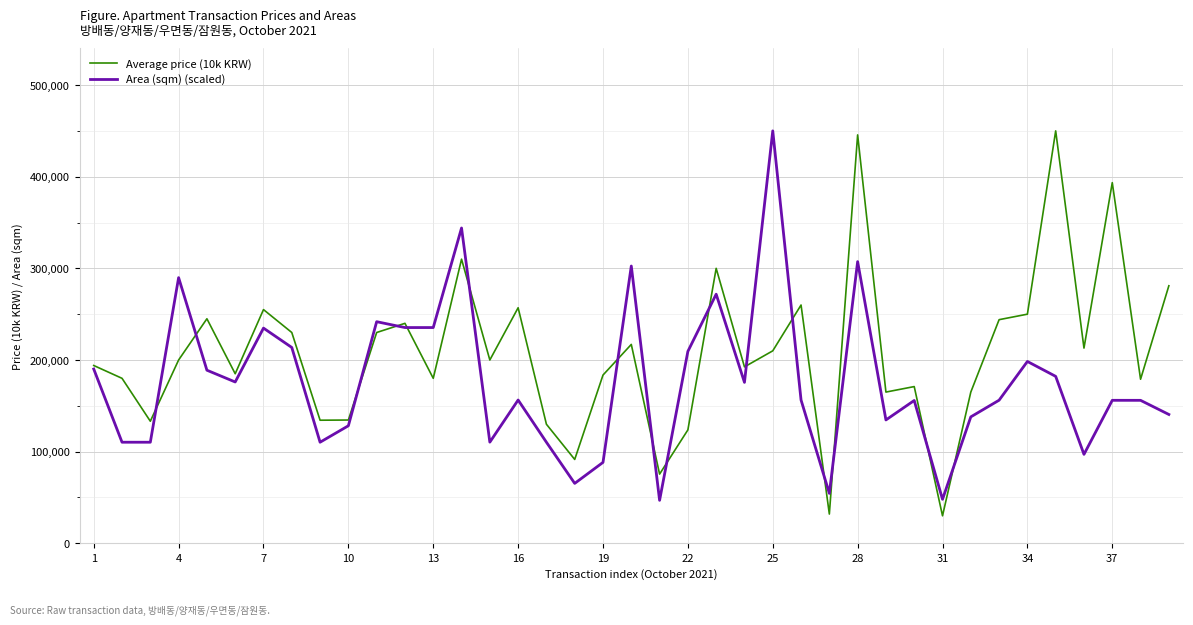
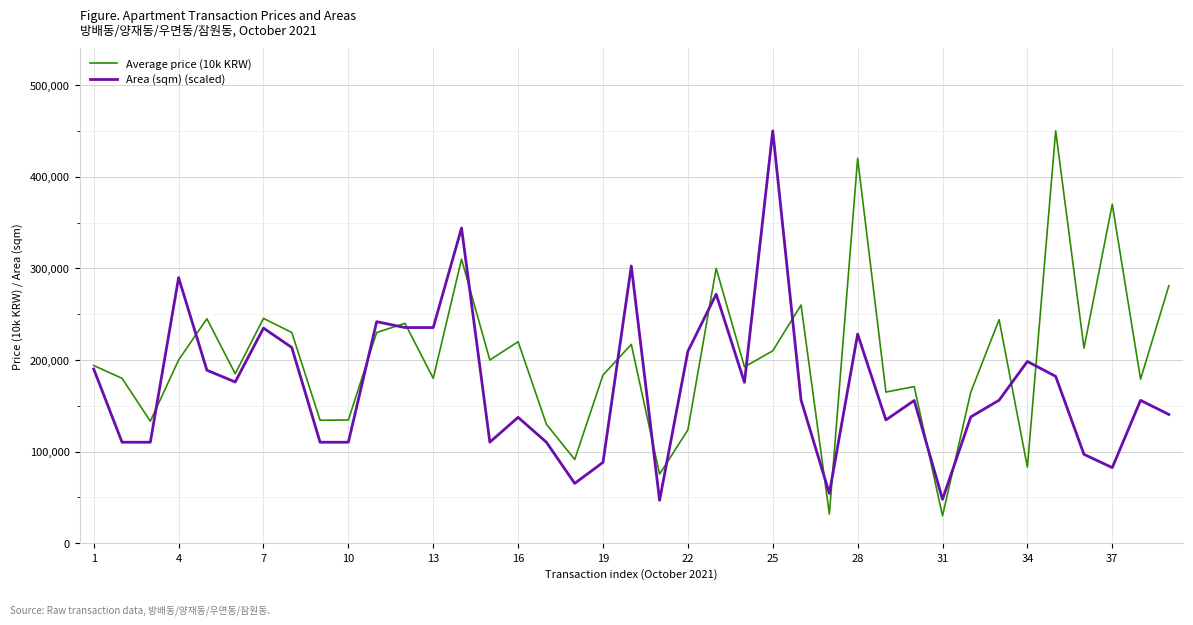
  {
    "Average price (10k KRW)": {
      "1": "190,000",
      "4": "200,000",
-     "7": "260,000",
+     "7": "250,000",
      "10": "130,000",
      "13": "180,000",
-     "16": "260,000",
+     "16": "220,000",
      "19": "180,000",
      "22": "120,000",
      "25": "210,000",
-     "28": "450,000",
+     "28": "420,000",
      "31": "30,000",
-     "34": "250,000",
-     "37": "390,000"
+     "34": "80,000",
+     "37": "370,000"
    },
    "Area (sqm) (scaled)": {
      "1": "190,000",
      "4": "290,000",
      "7": "230,000",
-     "10": "130,000",
+     "10": "110,000",
      "13": "240,000",
-     "16": "160,000",
+     "16": "140,000",
      "19": "90,000",
      "22": "210,000",
      "25": "450,000",
-     "28": "310,000",
+     "28": "230,000",
      "31": "50,000",
      "34": "200,000",
-     "37": "160,000"
+     "37": "80,000"
    }
  }
